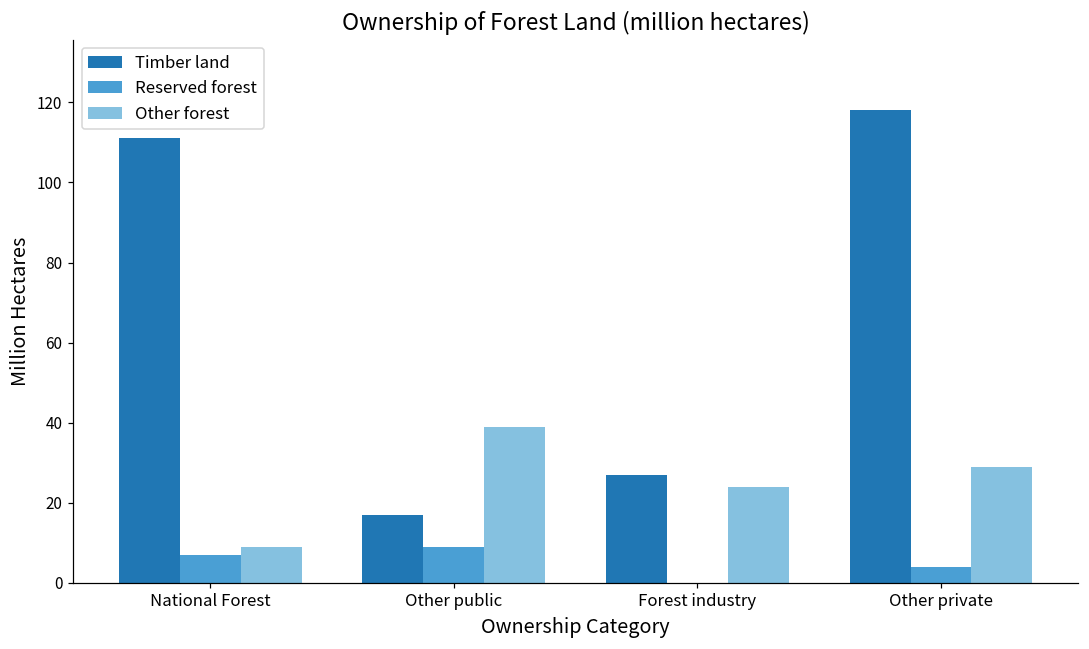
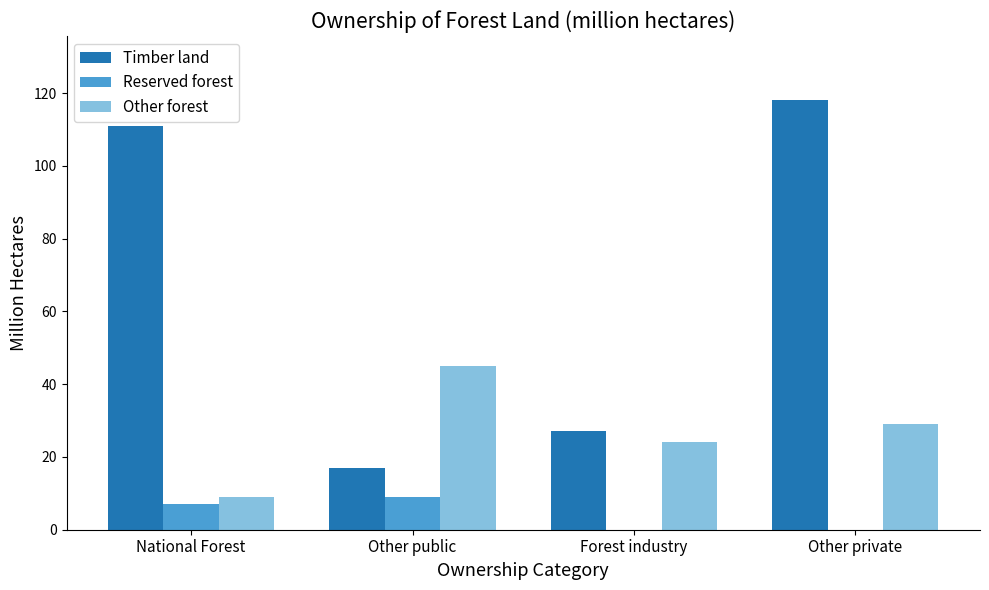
  {
    "Timber land": {
      "National Forest": 111,
      "Other public": 17,
      "Forest industry": 27,
      "Other private": 118
    },
    "Reserved forest": {
      "National Forest": 7,
      "Other public": 9,
      "Forest industry": 0,
-     "Other private": 4
+     "Other private": 0
    },
    "Other forest": {
      "National Forest": 9,
-     "Other public": 39,
+     "Other public": 45,
      "Forest industry": 24,
      "Other private": 29
    }
  }
